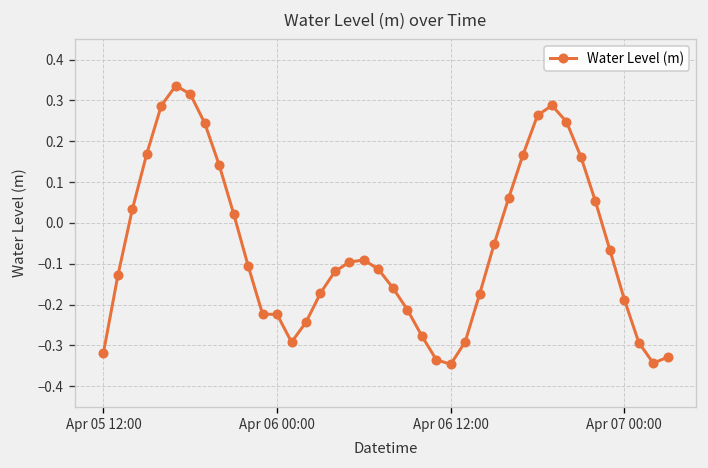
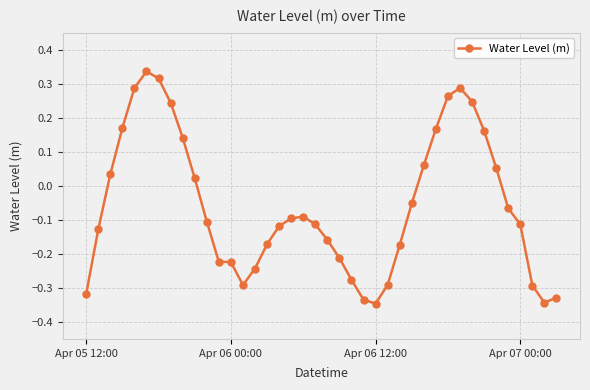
  {
    "Apr 05 12:00": -0.32,
    "Apr 06 00:00": -0.22,
    "Apr 06 12:00": -0.35,
-   "Apr 07 00:00": -0.19
+   "Apr 07 00:00": -0.11
  }
